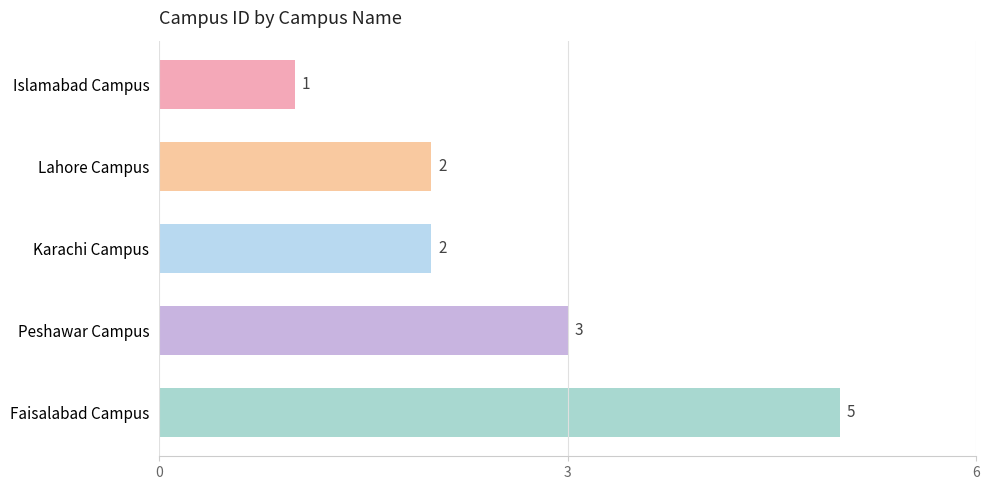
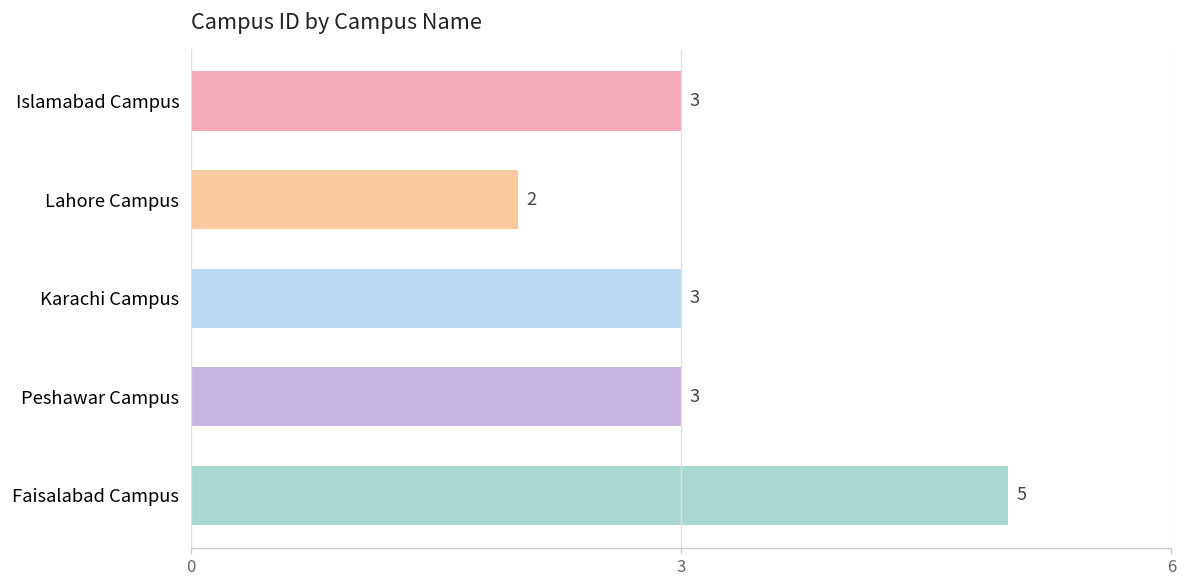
  {
-   "Islamabad Campus": 1,
+   "Islamabad Campus": 3,
    "Lahore Campus": 2,
-   "Karachi Campus": 2,
+   "Karachi Campus": 3,
    "Peshawar Campus": 3,
    "Faisalabad Campus": 5
  }
